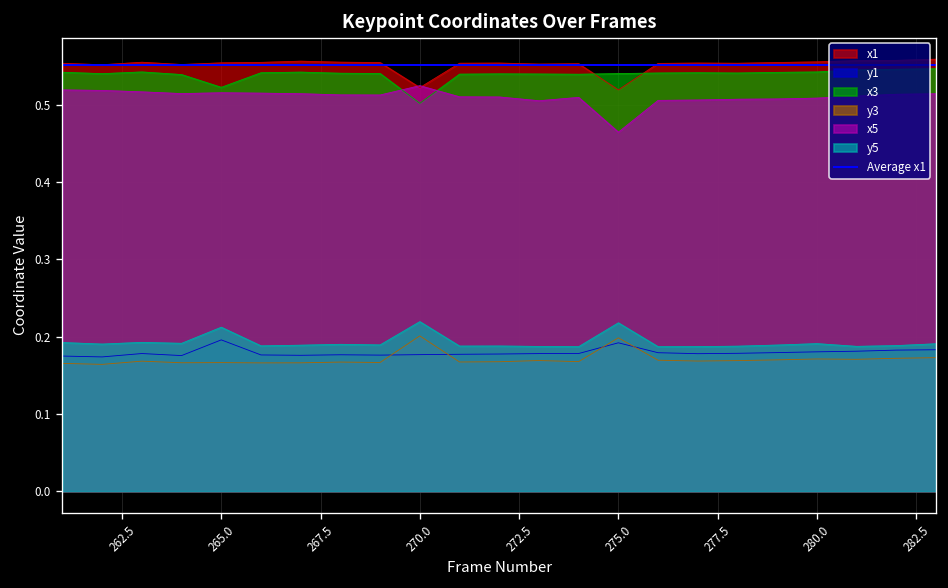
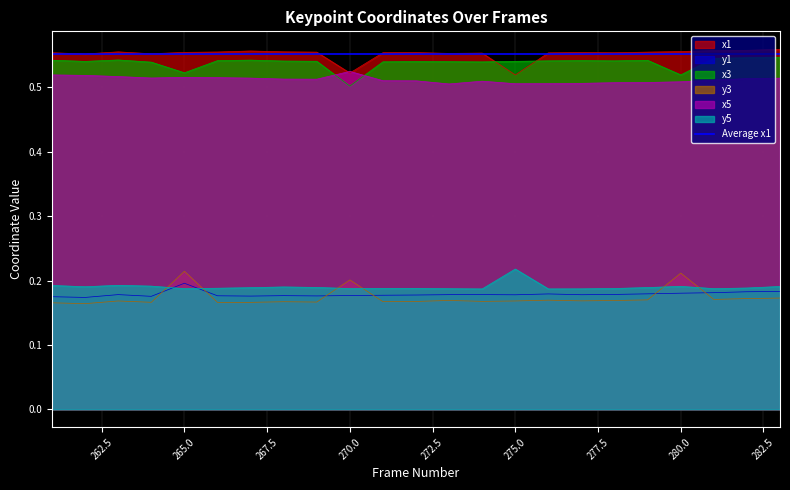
  {
    "x1": {
      "265.0": 0.55,
      "275.0": 0.52,
      "280.0": 0.56
    },
    "y1": {
      "265.0": 0.20,
      "270.0": 0.18,
-     "275.0": 0.19,
+     "275.0": 0.18,
      "280.0": 0.18
    },
    "x3": {
      "265.0": 0.52,
      "270.0": 0.50,
      "275.0": 0.54,
-     "280.0": 0.54
+     "280.0": 0.52
    },
    "y3": {
-     "265.0": 0.17,
+     "265.0": 0.21,
      "270.0": 0.20,
-     "275.0": 0.20,
-     "280.0": 0.17
+     "275.0": 0.17,
+     "280.0": 0.21
    },
    "x5": {
      "265.0": 0.52,
-     "275.0": 0.46,
+     "275.0": 0.51,
      "280.0": 0.51
    },
    "y5": {
-     "265.0": 0.21,
-     "270.0": 0.22,
+     "265.0": 0.19,
+     "270.0": 0.19,
      "275.0": 0.22,
      "280.0": 0.19
    }
  }
